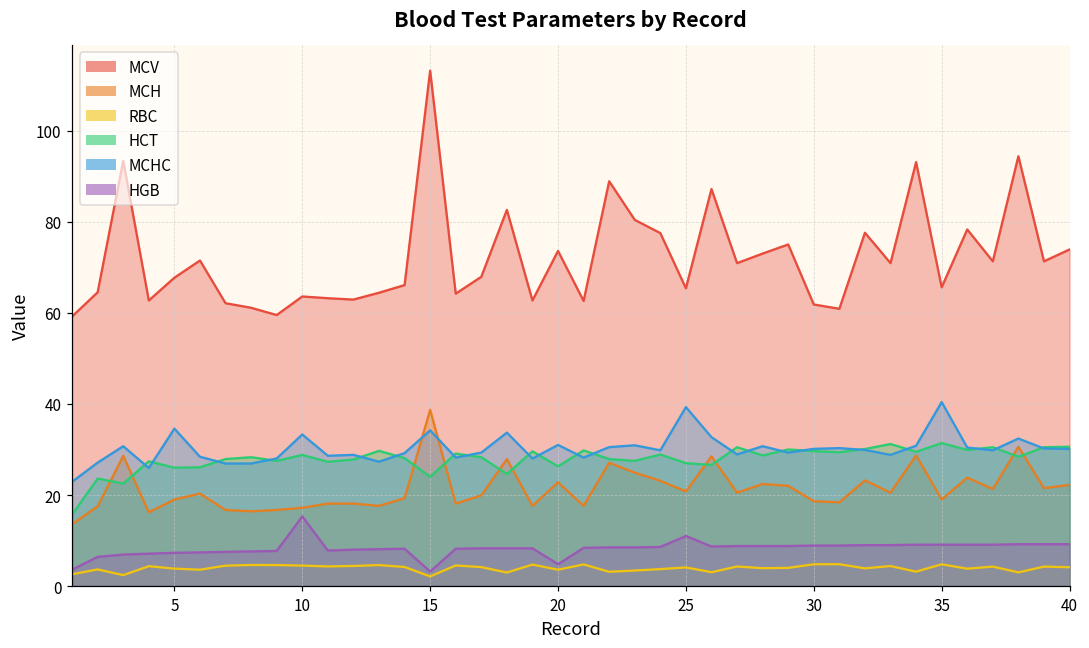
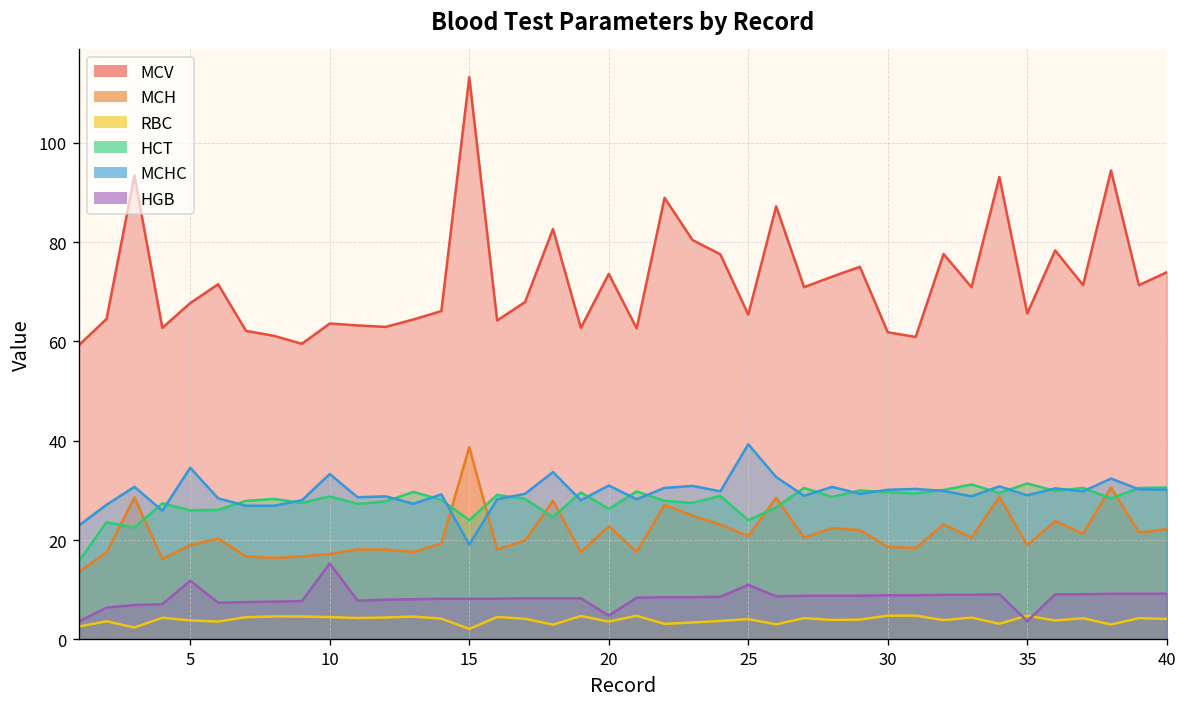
  {
    "HCT": {
      "5": 26,
      "10": 29,
      "15": 24,
      "20": 26,
-     "25": 27,
+     "25": 24,
      "35": 31
    },
    "MCHC": {
      "5": 35,
      "10": 33,
-     "15": 34,
+     "15": 19,
      "20": 31,
      "25": 39,
-     "35": 40
+     "35": 29
    },
    "HGB": {
-     "5": 7,
+     "5": 12,
      "10": 15,
-     "15": 3,
+     "15": 8,
      "20": 5,
      "25": 11,
      "30": 9,
-     "35": 9,
+     "35": 4,
      "40": 9
    }
  }
